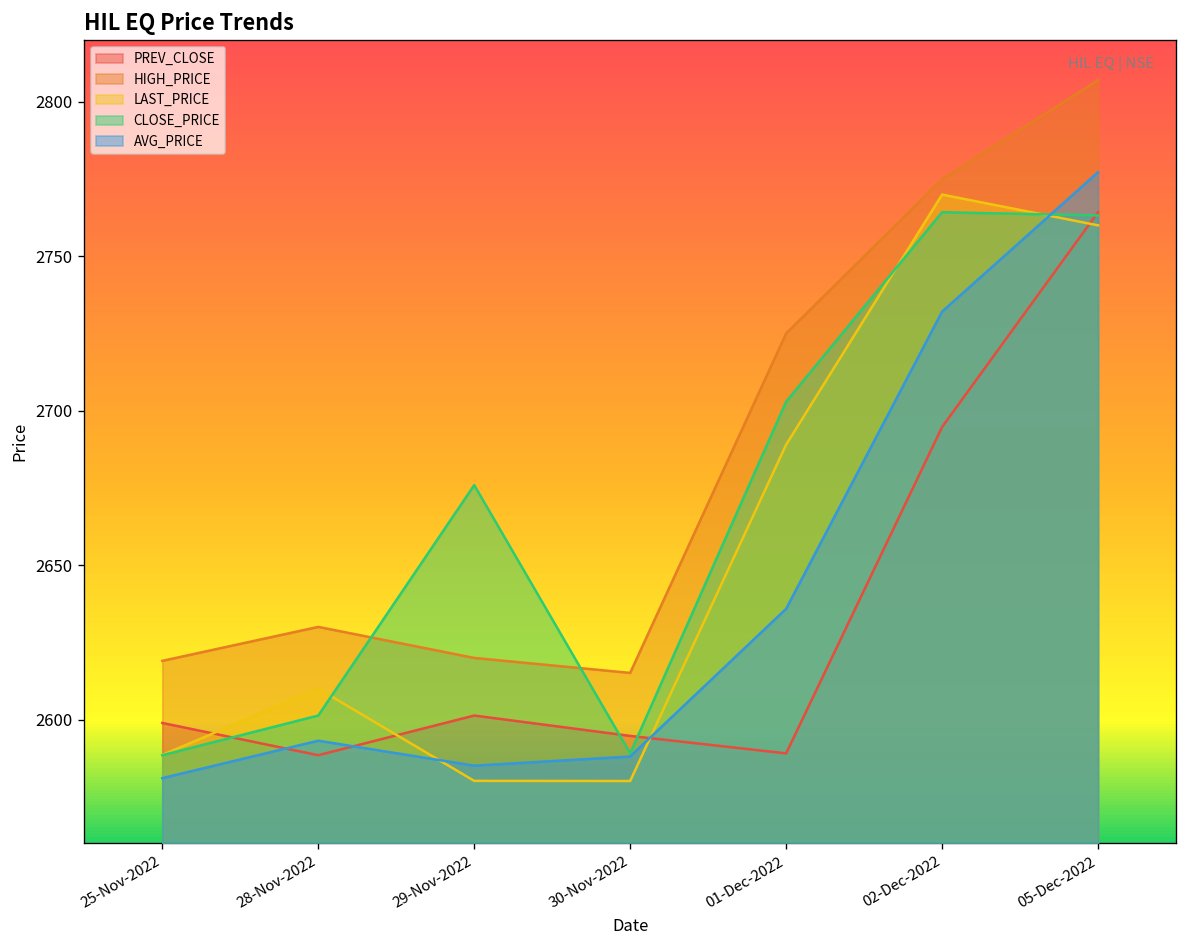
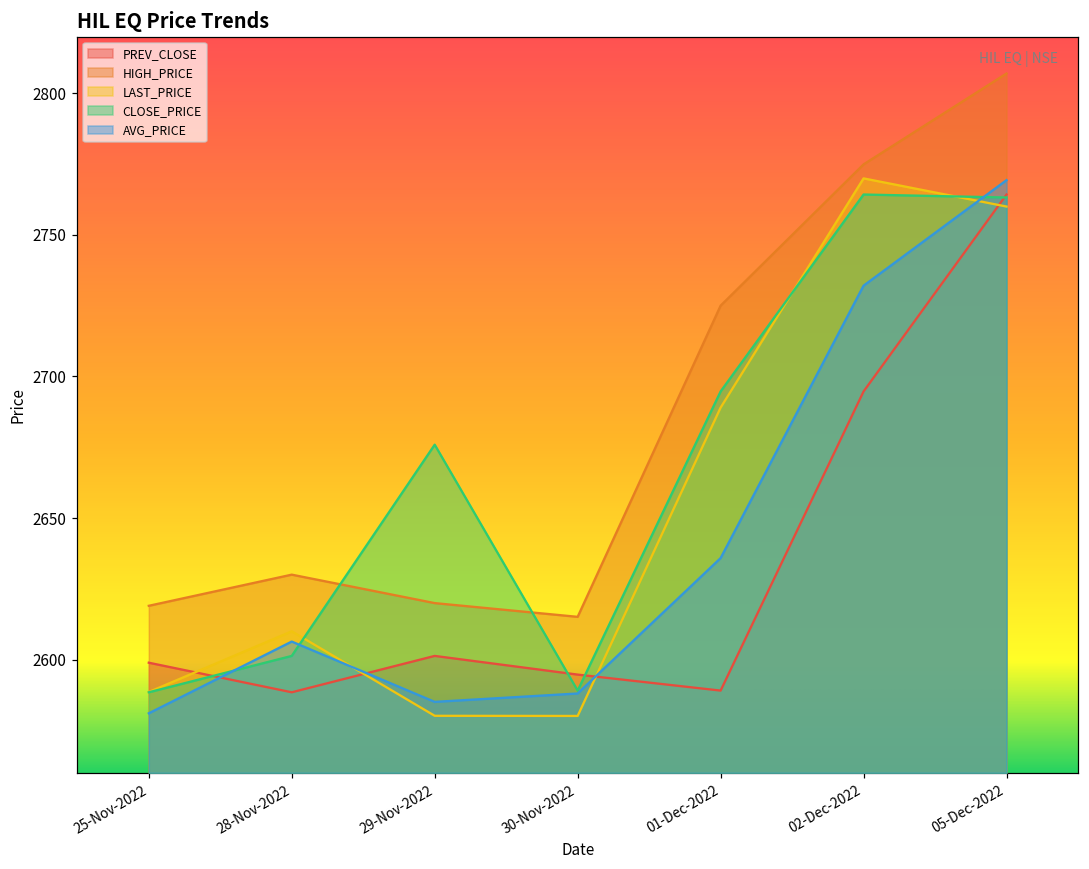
  {
    "CLOSE_PRICE": {
      "28-Nov-2022": 2601,
      "29-Nov-2022": 2676,
      "30-Nov-2022": 2589,
-     "01-Dec-2022": 2703,
+     "01-Dec-2022": 2695,
      "02-Dec-2022": 2764,
      "05-Dec-2022": 2763
    },
    "AVG_PRICE": {
      "25-Nov-2022": 2581,
-     "28-Nov-2022": 2593,
+     "28-Nov-2022": 2606,
      "29-Nov-2022": 2585,
      "30-Nov-2022": 2588,
      "01-Dec-2022": 2636,
      "02-Dec-2022": 2732,
-     "05-Dec-2022": 2777
+     "05-Dec-2022": 2769
    }
  }
